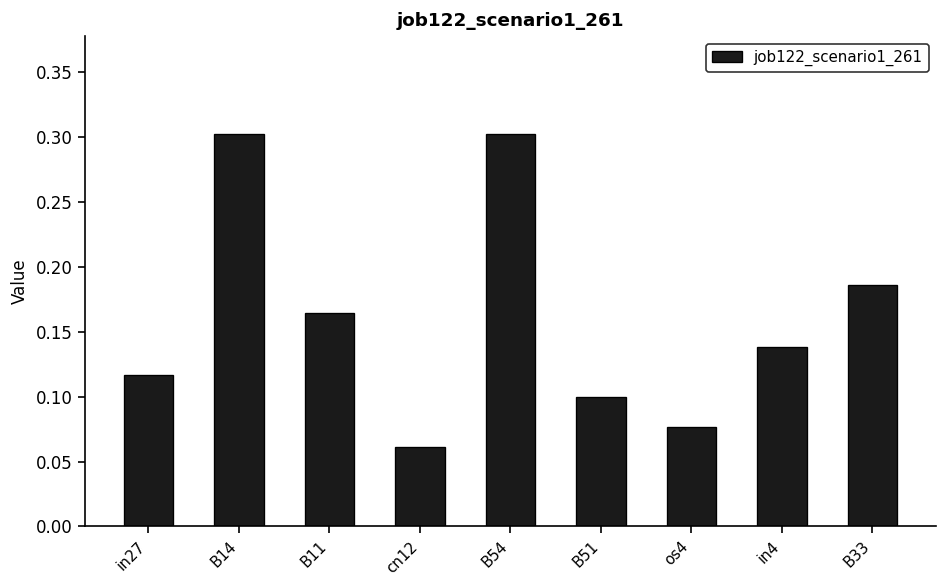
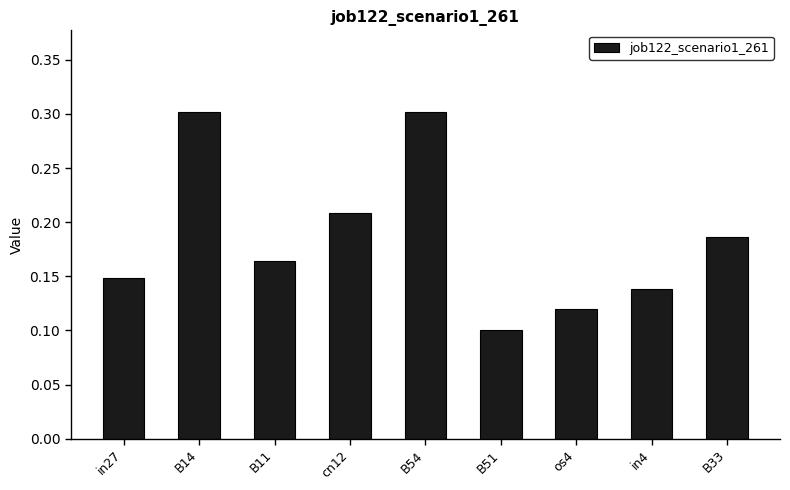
  {
-   "in27": 0.116,
+   "in27": 0.148,
    "B14": 0.302,
    "B11": 0.165,
-   "cn12": 0.061,
+   "cn12": 0.208,
    "B54": 0.302,
    "B51": 0.100,
-   "os4": 0.077,
+   "os4": 0.120,
    "in4": 0.138,
    "B33": 0.186
  }
